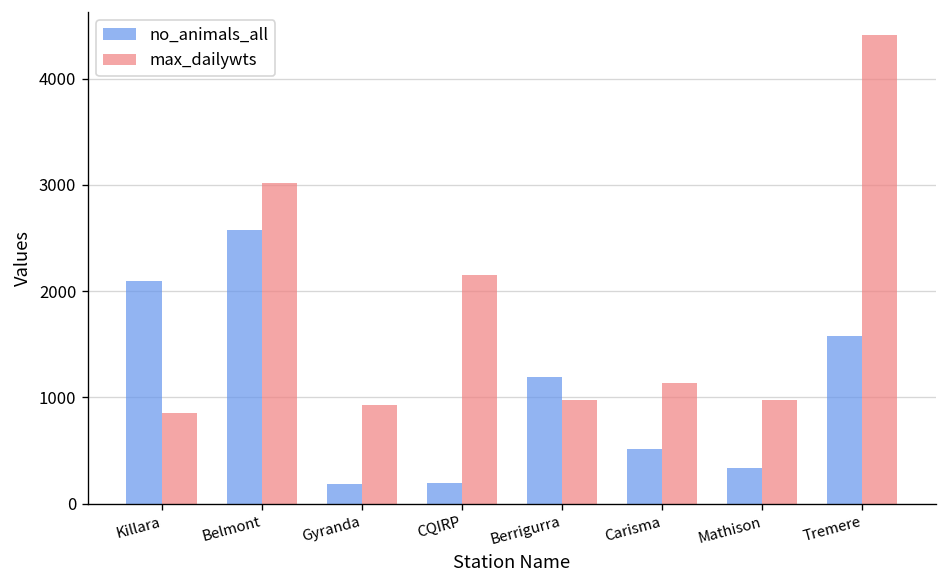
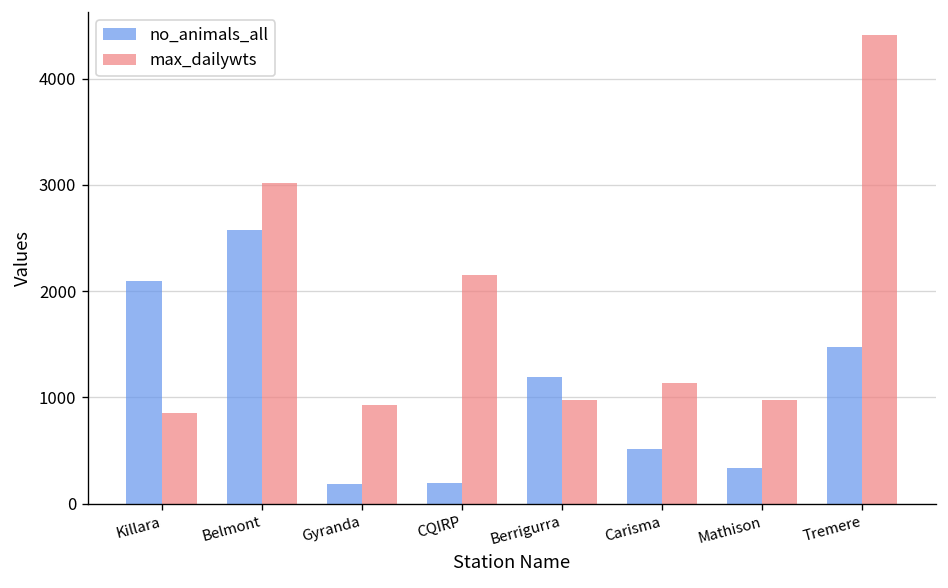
  {
    "no_animals_all": {
      "Killara": 2100,
      "Belmont": 2600,
      "Gyranda": 200,
      "CQIRP": 200,
      "Berrigurra": 1200,
      "Carisma": 500,
      "Mathison": 300,
-     "Tremere": 1600
+     "Tremere": 1500
    },
    "max_dailywts": {
      "Killara": 900,
      "Belmont": 3000,
      "Gyranda": 900,
      "CQIRP": 2200,
      "Berrigurra": 1000,
      "Carisma": 1100,
      "Mathison": 1000,
      "Tremere": 4400
    }
  }
